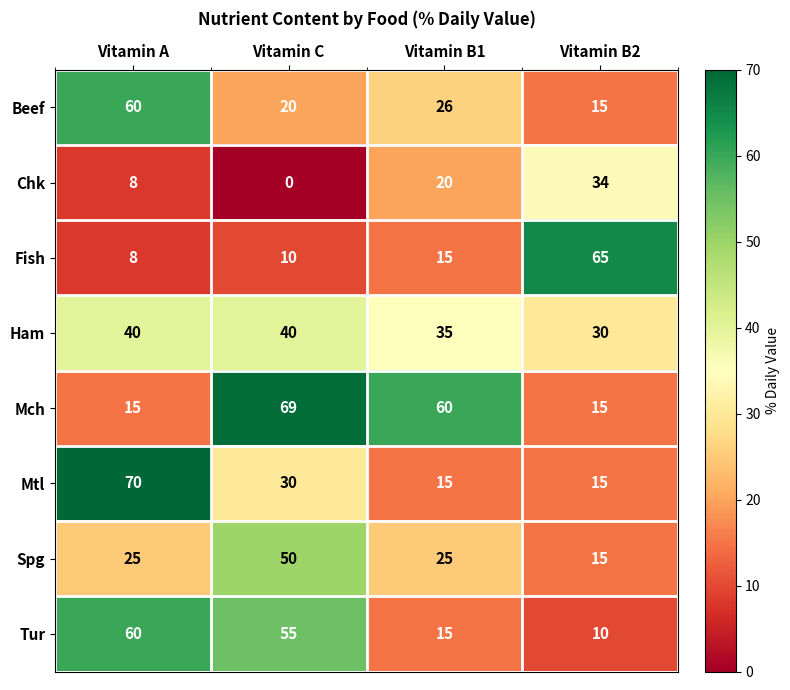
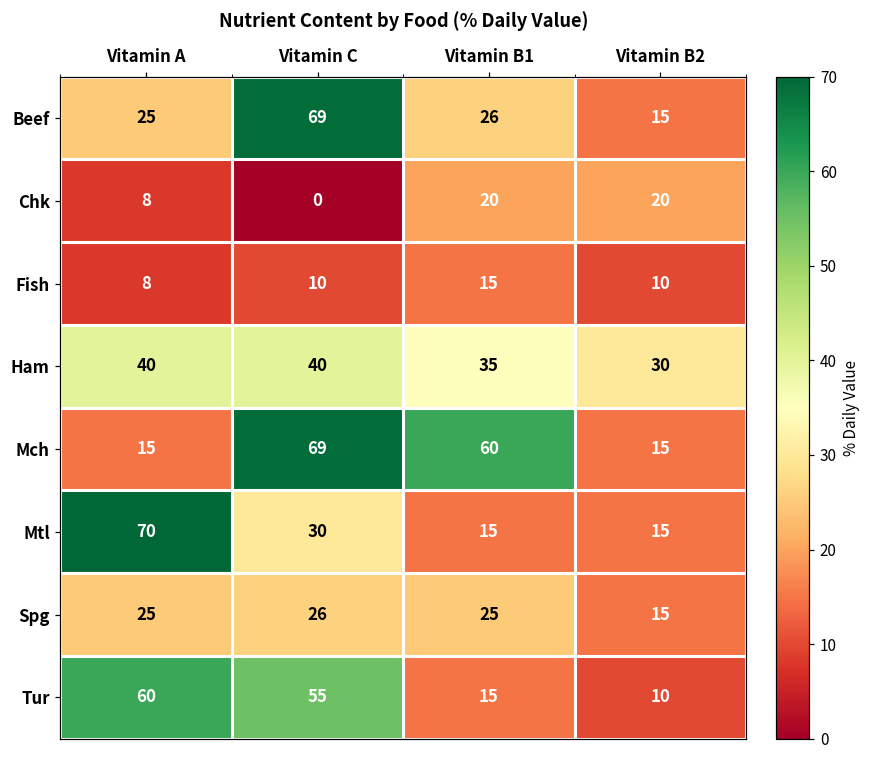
  {
    "Beef": {
-     "Vitamin A": 60,
-     "Vitamin C": 20,
+     "Vitamin A": 25,
+     "Vitamin C": 69,
      "Vitamin B1": 26,
      "Vitamin B2": 15
    },
    "Chk": {
      "Vitamin A": 8,
      "Vitamin C": 0,
      "Vitamin B1": 20,
-     "Vitamin B2": 34
+     "Vitamin B2": 20
    },
    "Fish": {
      "Vitamin A": 8,
      "Vitamin C": 10,
      "Vitamin B1": 15,
-     "Vitamin B2": 65
+     "Vitamin B2": 10
    },
    "Ham": {
      "Vitamin A": 40,
      "Vitamin C": 40,
      "Vitamin B1": 35,
      "Vitamin B2": 30
    },
    "Mch": {
      "Vitamin A": 15,
      "Vitamin C": 69,
      "Vitamin B1": 60,
      "Vitamin B2": 15
    },
    "Mtl": {
      "Vitamin A": 70,
      "Vitamin C": 30,
      "Vitamin B1": 15,
      "Vitamin B2": 15
    },
    "Spg": {
      "Vitamin A": 25,
-     "Vitamin C": 50,
+     "Vitamin C": 26,
      "Vitamin B1": 25,
      "Vitamin B2": 15
    },
    "Tur": {
      "Vitamin A": 60,
      "Vitamin C": 55,
      "Vitamin B1": 15,
      "Vitamin B2": 10
    }
  }
